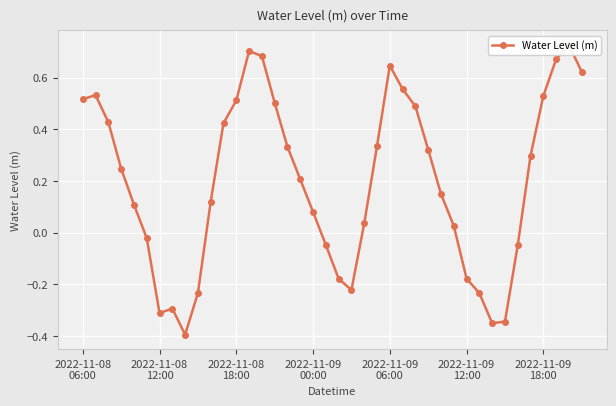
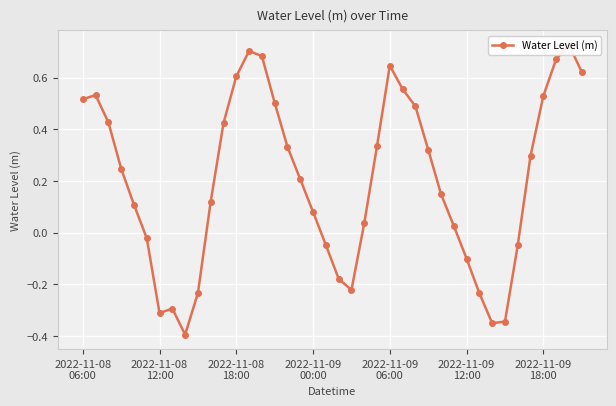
  {
    "2022-11-08 06:00": 0.52,
    "2022-11-08 12:00": -0.31,
-   "2022-11-08 18:00": 0.51,
+   "2022-11-08 18:00": 0.60,
    "2022-11-09 00:00": 0.08,
    "2022-11-09 06:00": 0.65,
-   "2022-11-09 12:00": -0.18,
+   "2022-11-09 12:00": -0.10,
    "2022-11-09 18:00": 0.53
  }
